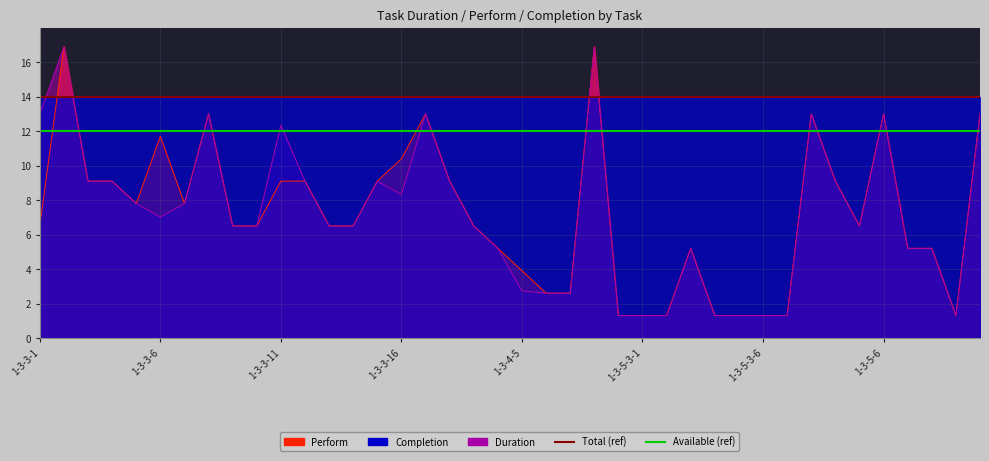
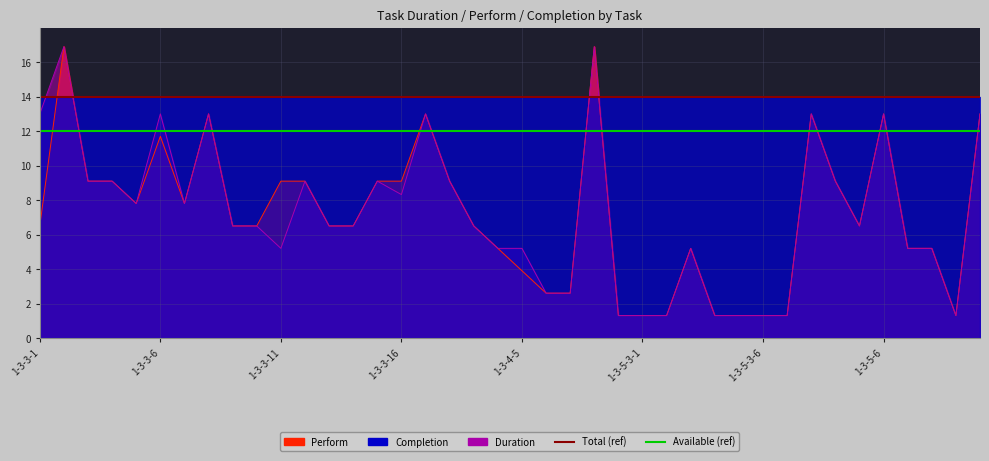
  {
    "Perform": {
      "1-3-3-1": 6.5,
      "1-3-3-6": 11.7,
      "1-3-3-11": 9.1,
-     "1-3-3-16": 10.4,
+     "1-3-3-16": 9.1,
      "1-3-4-5": 3.9
    },
    "Duration": {
      "1-3-3-1": 13.0,
-     "1-3-3-6": 7.0,
-     "1-3-3-11": 12.4,
+     "1-3-3-6": 13.0,
+     "1-3-3-11": 5.2,
      "1-3-3-16": 8.3,
-     "1-3-4-5": 2.7
+     "1-3-4-5": 5.2
    },
    "Completion": {
      "1-3-3-1": 14.0,
      "1-3-3-6": 14.0,
      "1-3-3-11": 14.0,
      "1-3-3-16": 14.0,
      "1-3-4-5": 14.0,
      "1-3-5-3-1": 14.0,
      "1-3-5-3-6": 14.0,
      "1-3-5-6": 14.0
    },
    "Available (ref)": {
      "1-3-3-1": 12.0,
      "1-3-3-6": 12.0,
      "1-3-3-11": 12.0,
      "1-3-3-16": 12.0,
      "1-3-4-5": 12.0,
      "1-3-5-3-1": 12.0,
      "1-3-5-3-6": 12.0,
      "1-3-5-6": 12.0
    }
  }
